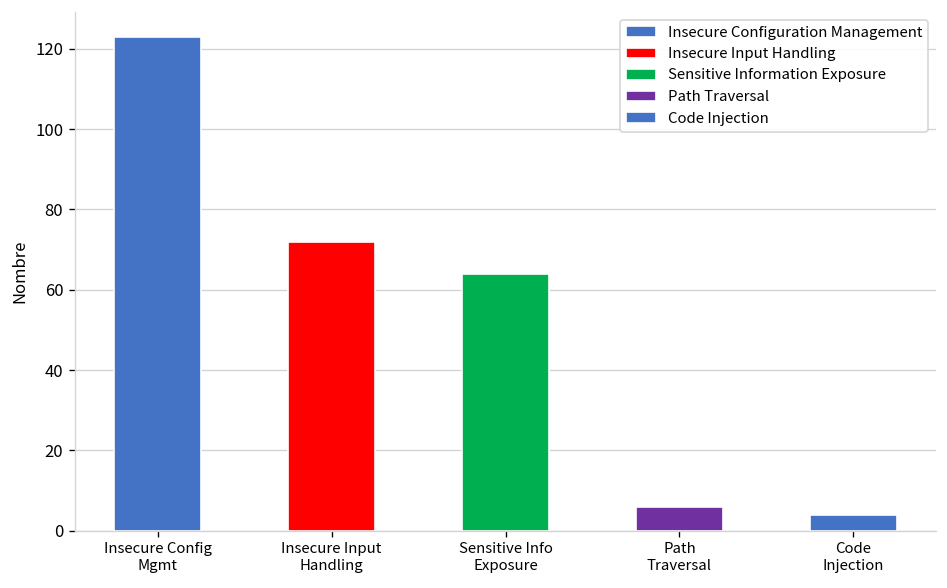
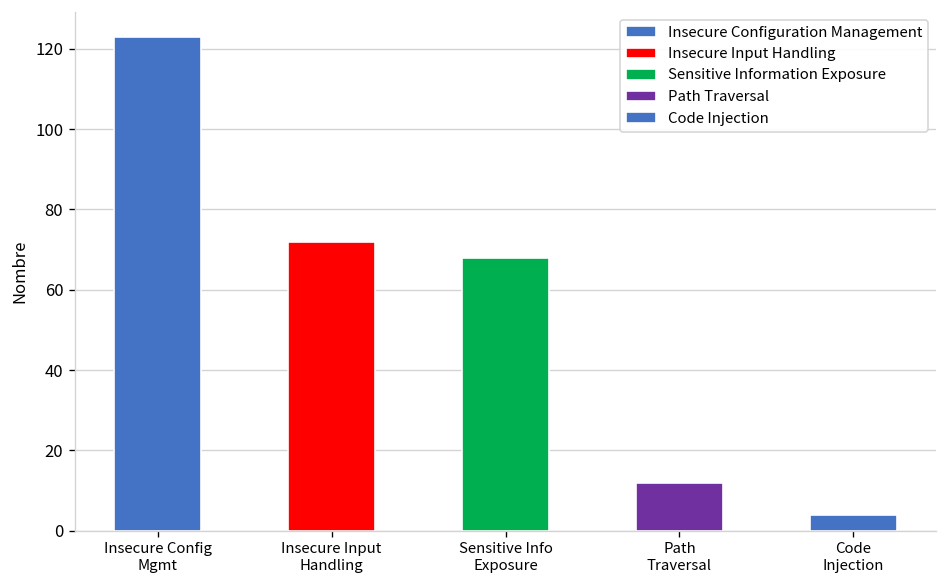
  {
    "Insecure Config Mgmt": 123,
    "Insecure Input Handling": 72,
-   "Sensitive Info Exposure": 64,
-   "Path Traversal": 6,
+   "Sensitive Info Exposure": 68,
+   "Path Traversal": 12,
    "Code Injection": 4
  }
